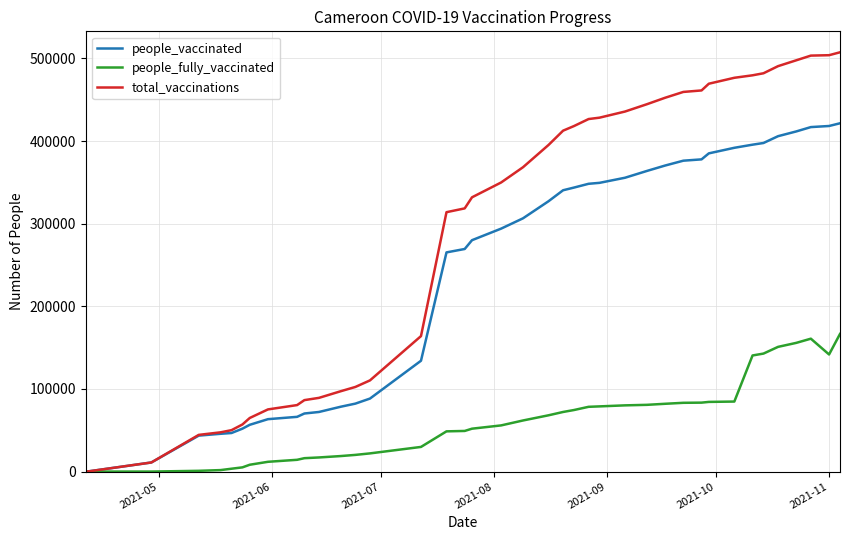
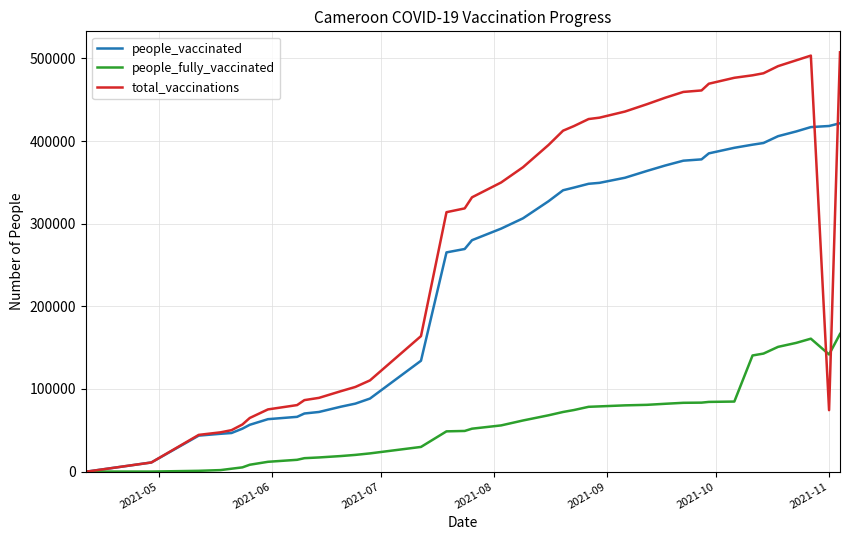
  {
    "people_vaccinated": {
      "2021-11": 420000
    },
    "people_fully_vaccinated": {
      "2021-11": 140000
    },
    "total_vaccinations": {
-     "2021-11": 500000
+     "2021-11": 70000
    }
  }
